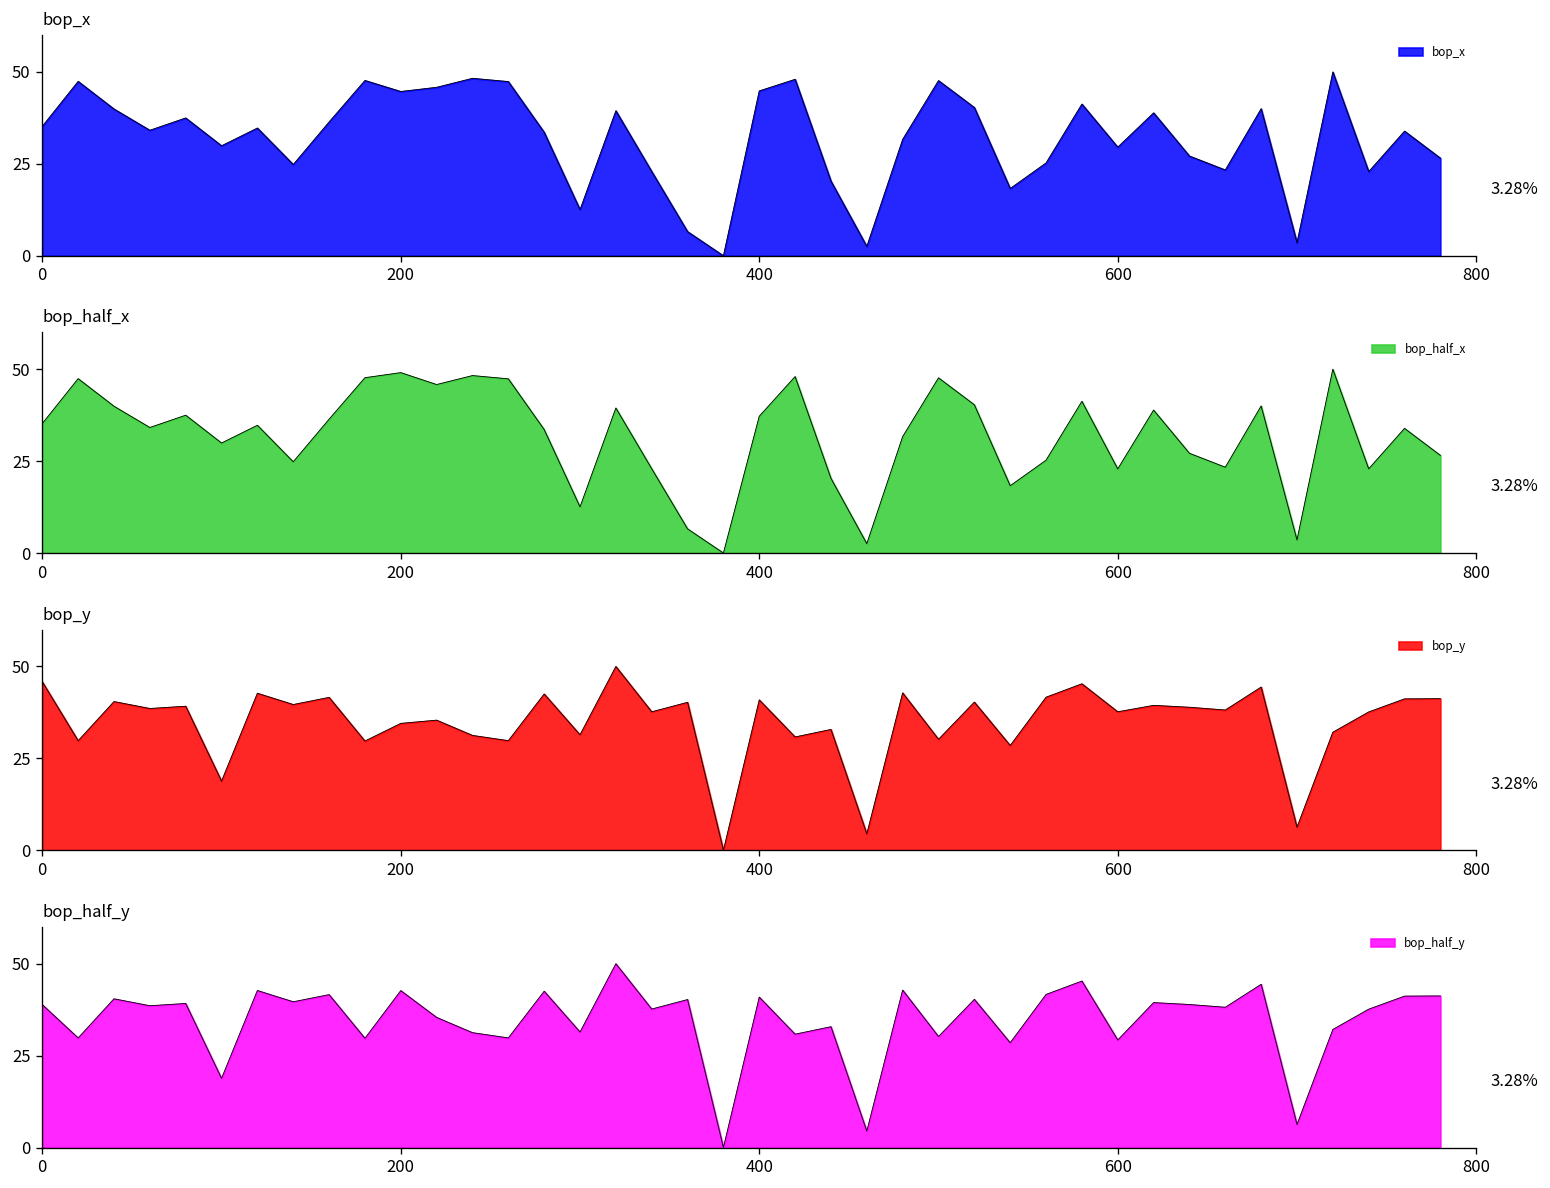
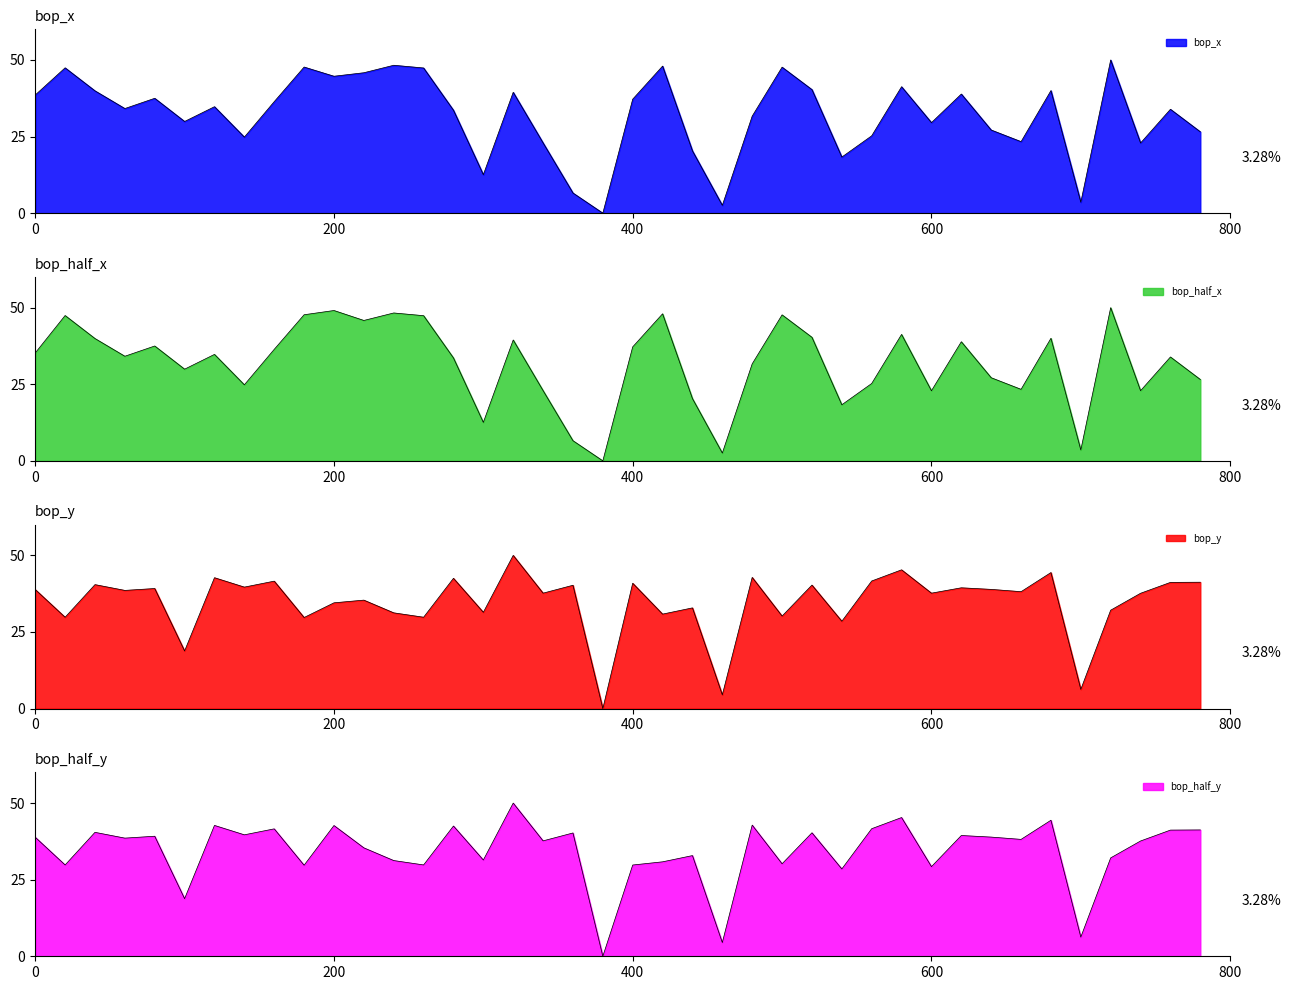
  {
    "bop_x": {
-     "0": 35,
+     "0": 39,
      "200": 45,
-     "400": 45,
+     "400": 37,
      "600": 30
    },
    "bop_half_x": {
      "0": 35,
      "200": 49,
      "400": 37,
      "600": 23
    },
    "bop_y": {
-     "0": 46,
+     "0": 39,
      "200": 35,
      "400": 41,
      "600": 38
    },
    "bop_half_y": {
      "0": 39,
      "200": 43,
-     "400": 41,
+     "400": 30,
      "600": 29
    }
  }
